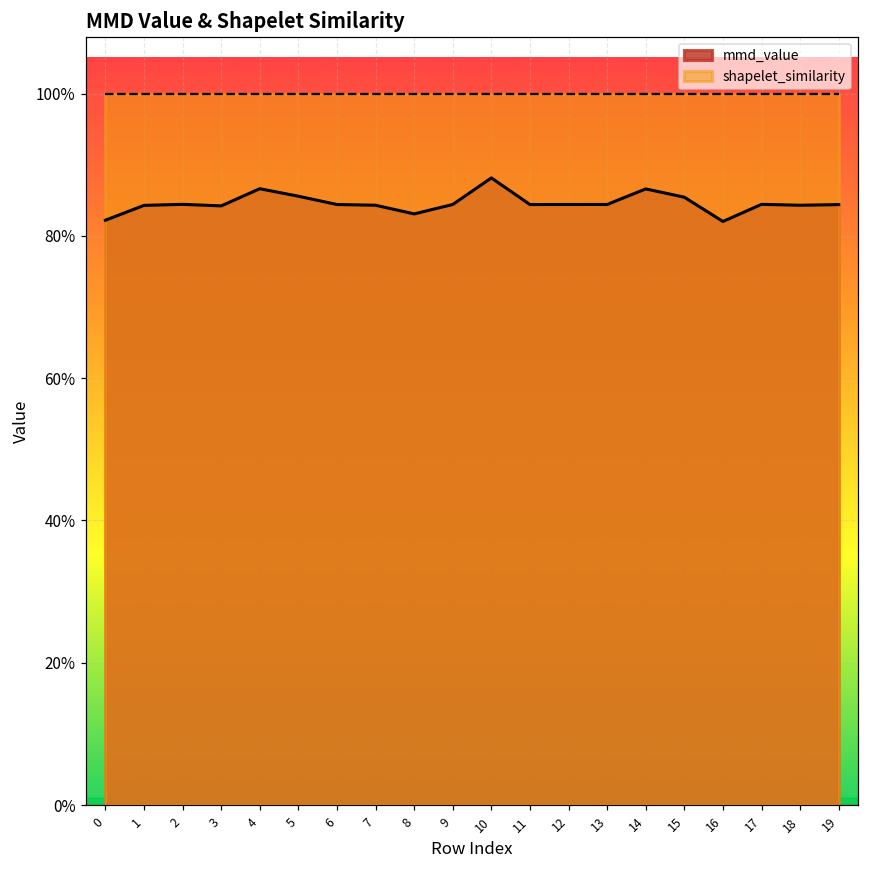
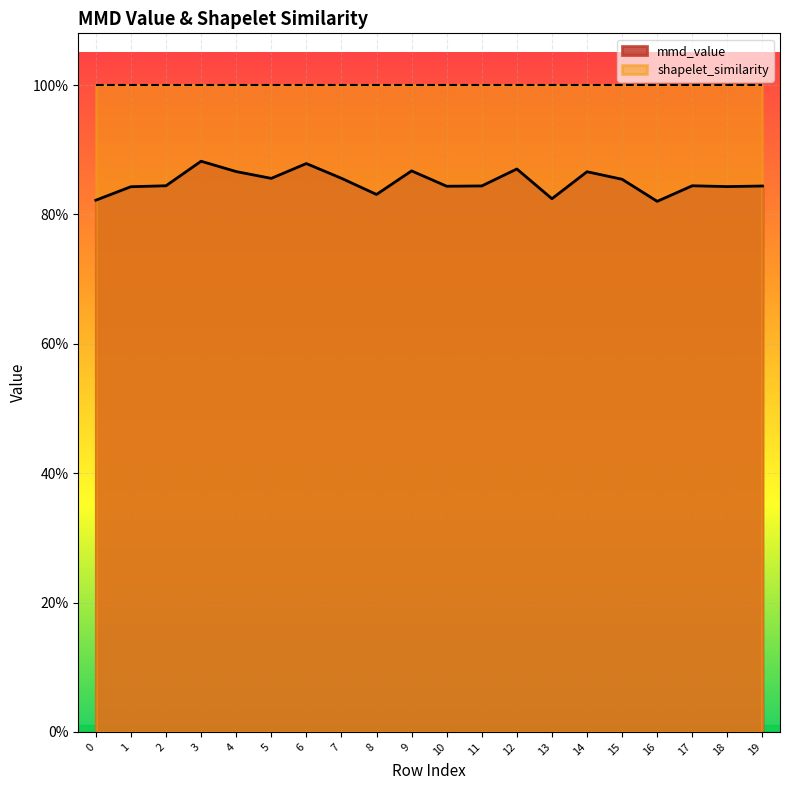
  {
    "mmd_value": {
      "0": "82%",
      "1": "84%",
      "2": "84%",
-     "3": "84%",
+     "3": "88%",
      "4": "87%",
      "5": "86%",
-     "6": "84%",
-     "7": "84%",
+     "6": "88%",
+     "7": "86%",
      "8": "83%",
-     "9": "84%",
-     "10": "88%",
+     "9": "87%",
+     "10": "84%",
      "11": "84%",
-     "12": "84%",
-     "13": "84%",
+     "12": "87%",
+     "13": "82%",
      "14": "87%",
      "15": "85%",
      "16": "82%",
      "17": "84%",
      "18": "84%",
      "19": "84%"
    },
    "shapelet_similarity": {
      "0": "100%",
      "1": "100%",
      "2": "100%",
      "3": "100%",
      "4": "100%",
      "5": "100%",
      "6": "100%",
      "7": "100%",
      "8": "100%",
      "9": "100%",
      "10": "100%",
      "11": "100%",
      "12": "100%",
      "13": "100%",
      "14": "100%",
      "15": "100%",
      "16": "100%",
      "17": "100%",
      "18": "100%",
      "19": "100%"
    }
  }
